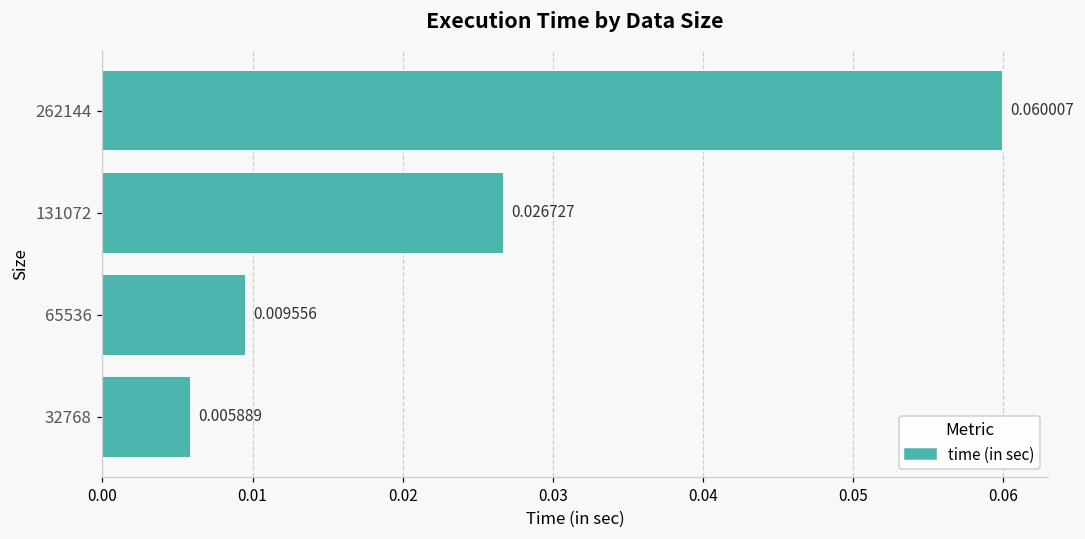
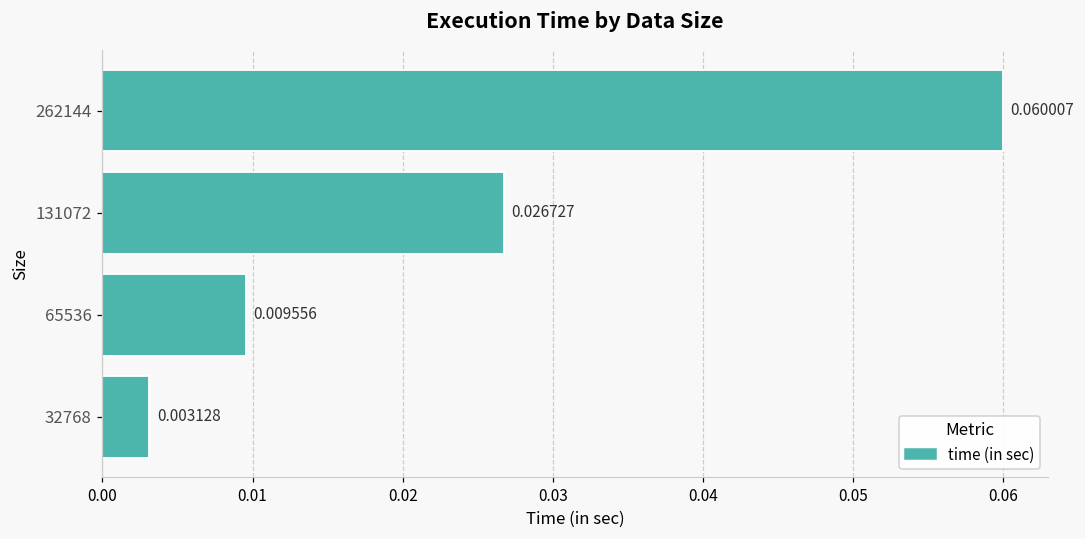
  {
    "262144": 0.060007,
    "131072": 0.026727,
    "65536": 0.009556,
-   "32768": 0.005889
+   "32768": 0.003128
  }
